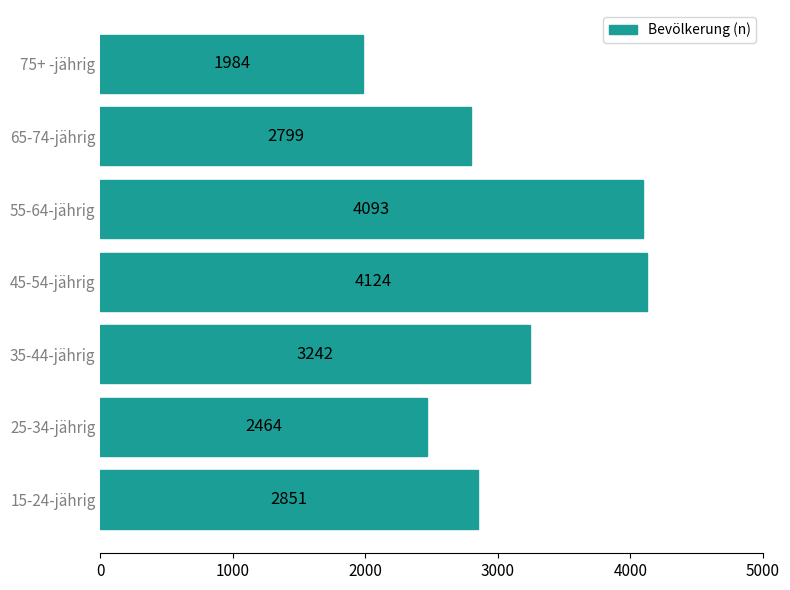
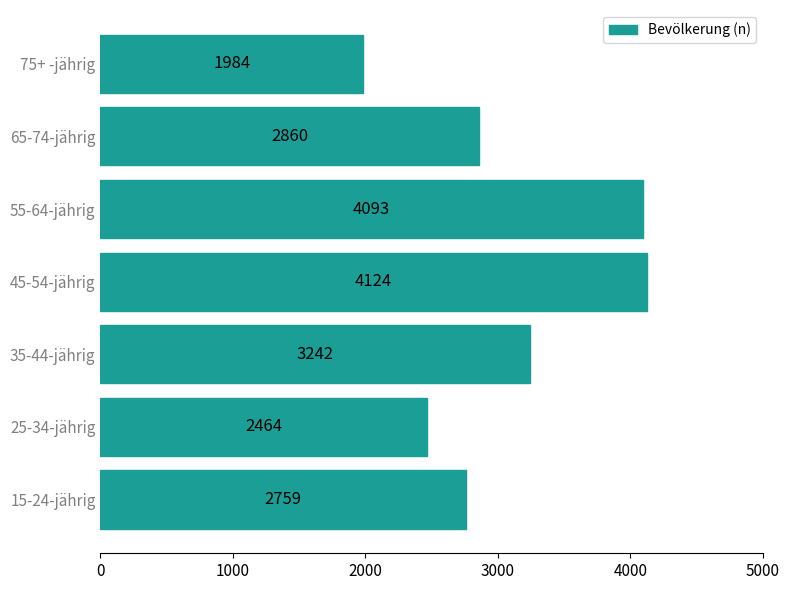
  {
    "75+ -jährig": 1984,
-   "65-74-jährig": 2799,
+   "65-74-jährig": 2860,
    "55-64-jährig": 4093,
    "45-54-jährig": 4124,
    "35-44-jährig": 3242,
    "25-34-jährig": 2464,
-   "15-24-jährig": 2851
+   "15-24-jährig": 2759
  }
